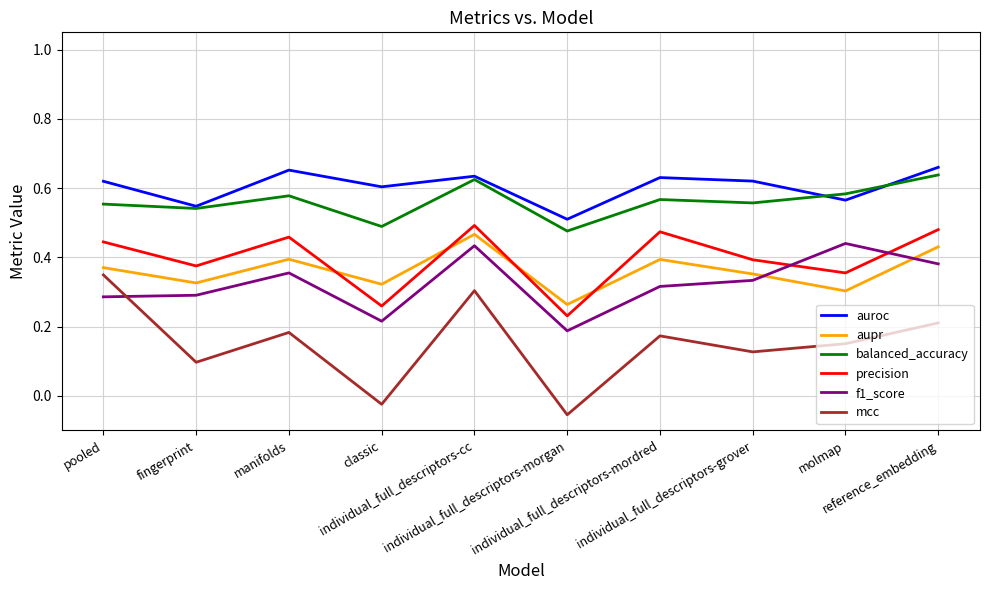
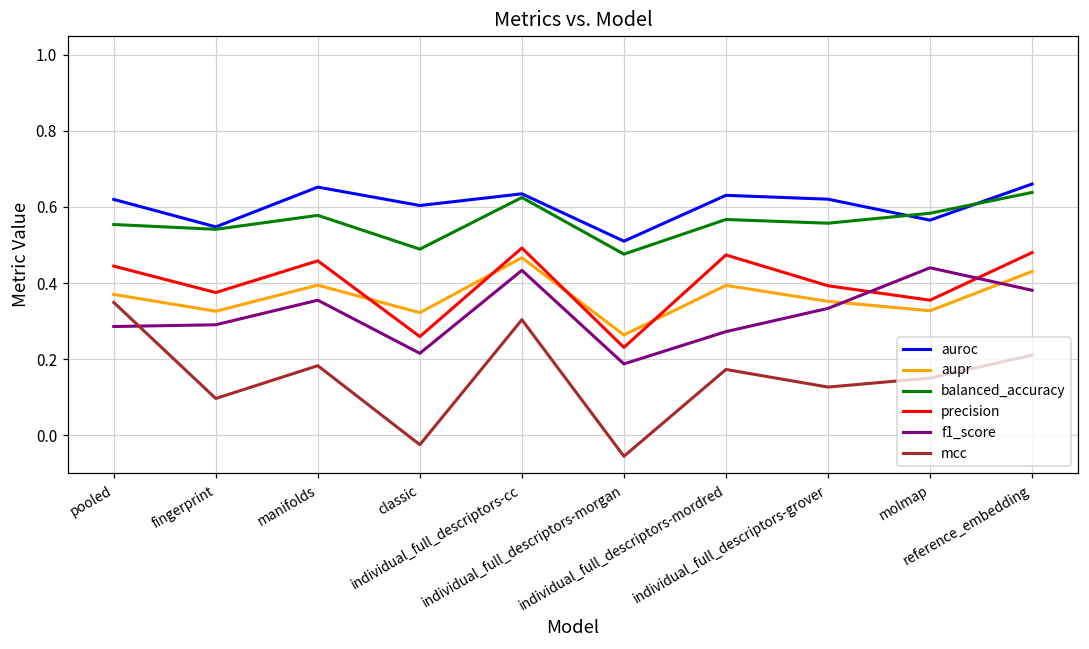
  {
    "auroc": {
      "pooled": 0.62,
      "manifolds": 0.65,
      "classic": 0.60,
      "individual_full_descriptors-cc": 0.63,
      "individual_full_descriptors-morgan": 0.51,
      "individual_full_descriptors-mordred": 0.63,
      "individual_full_descriptors-grover": 0.62,
      "molmap": 0.57,
      "reference_embedding": 0.66
    },
    "aupr": {
      "pooled": 0.37,
      "fingerprint": 0.33,
      "manifolds": 0.39,
      "classic": 0.32,
      "individual_full_descriptors-cc": 0.47,
      "individual_full_descriptors-morgan": 0.26,
      "individual_full_descriptors-mordred": 0.39,
      "individual_full_descriptors-grover": 0.35,
-     "molmap": 0.30,
+     "molmap": 0.33,
      "reference_embedding": 0.43
    },
    "balanced_accuracy": {
      "pooled": 0.55,
      "manifolds": 0.58,
      "classic": 0.49,
      "individual_full_descriptors-cc": 0.62,
      "individual_full_descriptors-morgan": 0.48,
      "individual_full_descriptors-mordred": 0.57,
      "individual_full_descriptors-grover": 0.56,
      "molmap": 0.58,
      "reference_embedding": 0.64
    },
    "precision": {
      "pooled": 0.44,
      "fingerprint": 0.38,
      "manifolds": 0.46,
      "classic": 0.26,
      "individual_full_descriptors-cc": 0.49,
      "individual_full_descriptors-morgan": 0.23,
      "individual_full_descriptors-mordred": 0.47,
      "individual_full_descriptors-grover": 0.39,
      "molmap": 0.35,
      "reference_embedding": 0.48
    },
    "f1_score": {
      "pooled": 0.29,
      "fingerprint": 0.29,
      "manifolds": 0.35,
      "classic": 0.22,
      "individual_full_descriptors-cc": 0.43,
      "individual_full_descriptors-morgan": 0.19,
-     "individual_full_descriptors-mordred": 0.32,
+     "individual_full_descriptors-mordred": 0.27,
      "individual_full_descriptors-grover": 0.33,
      "molmap": 0.44,
      "reference_embedding": 0.38
    },
    "mcc": {
      "pooled": 0.35,
      "fingerprint": 0.10,
      "manifolds": 0.18,
      "classic": -0.02,
      "individual_full_descriptors-cc": 0.30,
      "individual_full_descriptors-morgan": -0.06,
      "individual_full_descriptors-mordred": 0.17,
      "individual_full_descriptors-grover": 0.13
    }
  }
